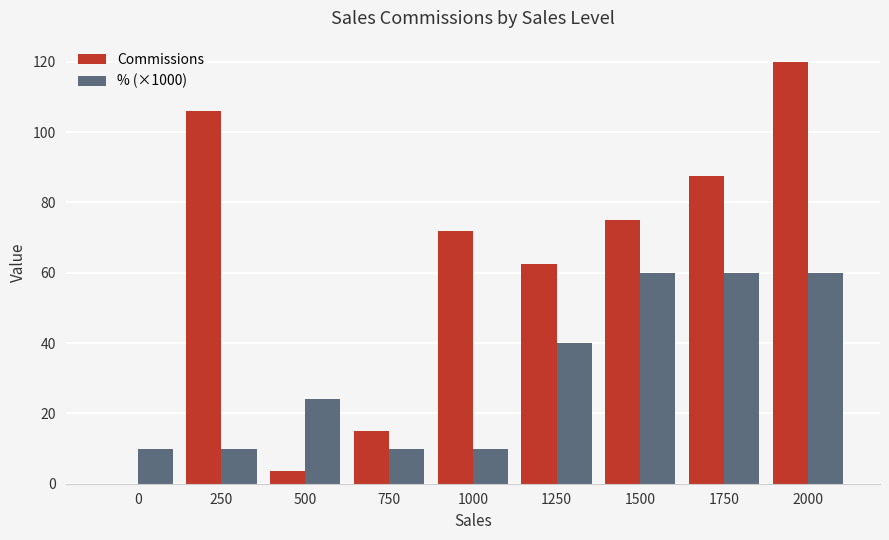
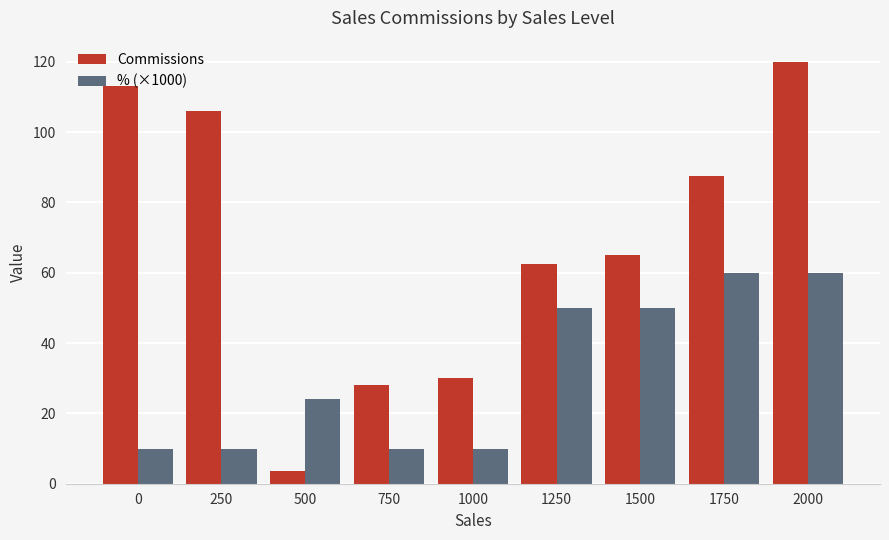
  {
    "Commissions": {
-     "0": 0,
+     "0": 113,
      "250": 106,
      "500": 4,
-     "750": 15,
-     "1000": 72,
+     "750": 28,
+     "1000": 30,
      "1250": 63,
-     "1500": 75,
+     "1500": 65,
      "1750": 88,
      "2000": 120
    },
    "% (×1000)": {
      "0": 10,
      "250": 10,
      "500": 24,
      "750": 10,
      "1000": 10,
-     "1250": 40,
-     "1500": 60,
+     "1250": 50,
+     "1500": 50,
      "1750": 60,
      "2000": 60
    }
  }
